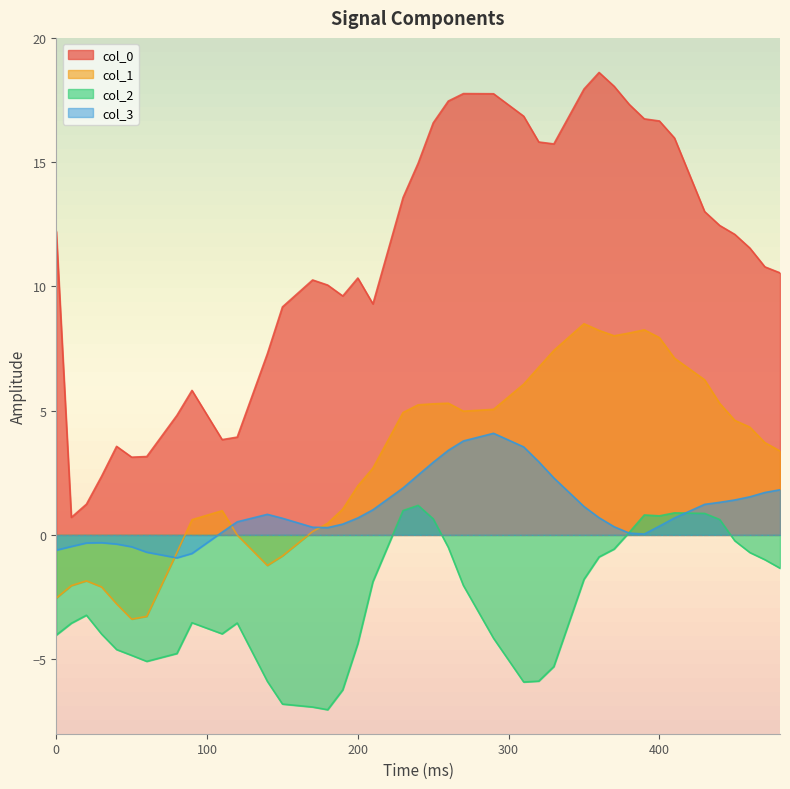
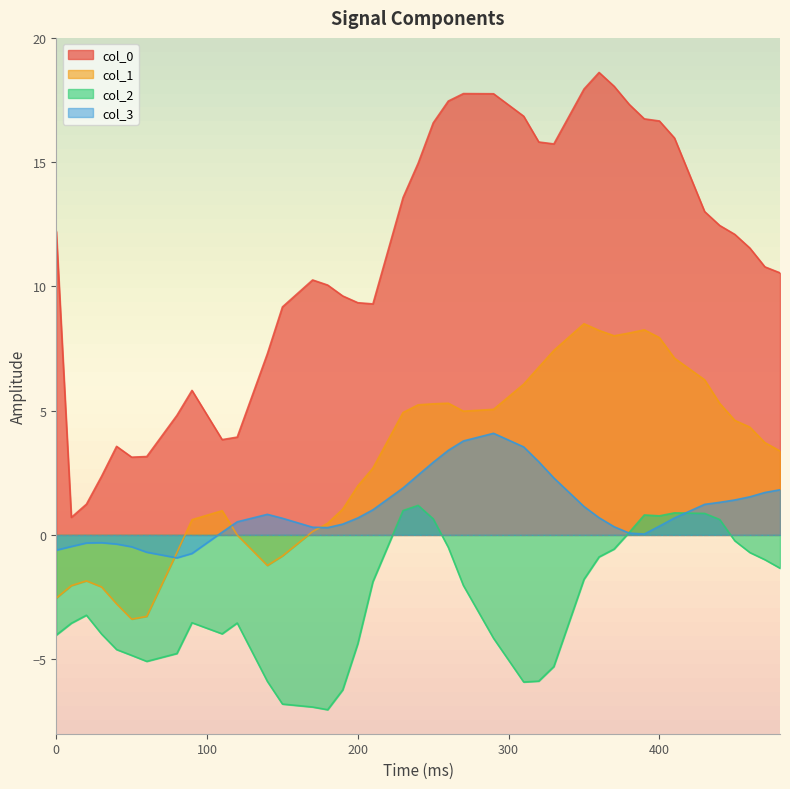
  {
    "col_0": {
      "0": 12.2,
-     "200": 10.3,
+     "200": 9.3,
      "400": 16.7
    }
  }
